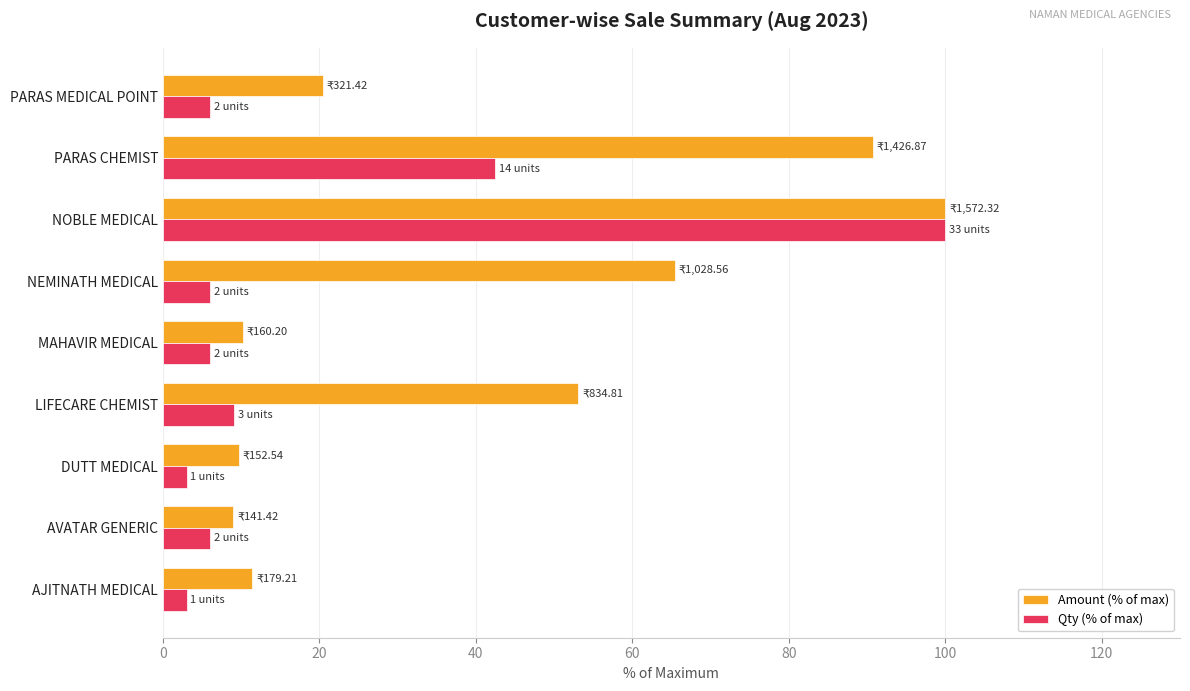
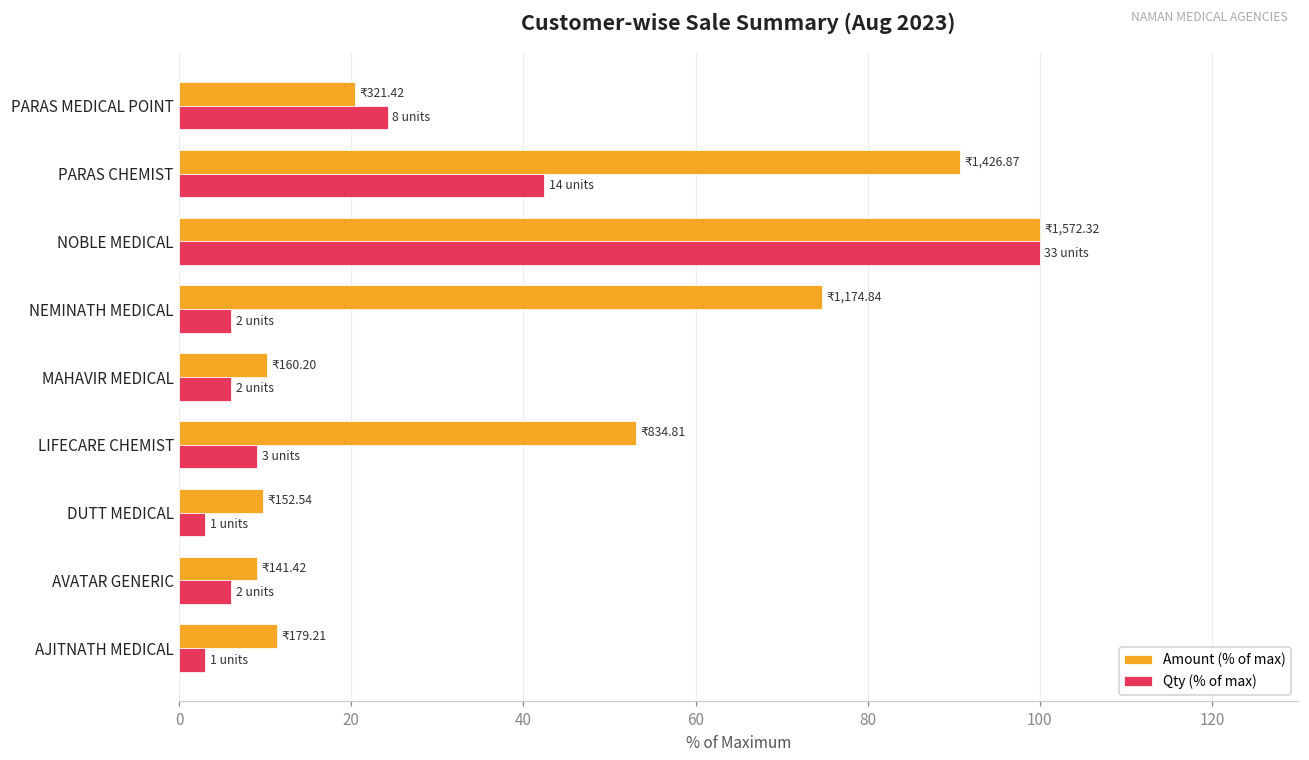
  {
    "Amount (% of max)": {
-     "NEMINATH MEDICAL": "1,028.56"
+     "NEMINATH MEDICAL": "1,174.84"
    },
    "Qty (% of max)": {
-     "PARAS MEDICAL POINT": "2"
+     "PARAS MEDICAL POINT": "8"
    }
  }
